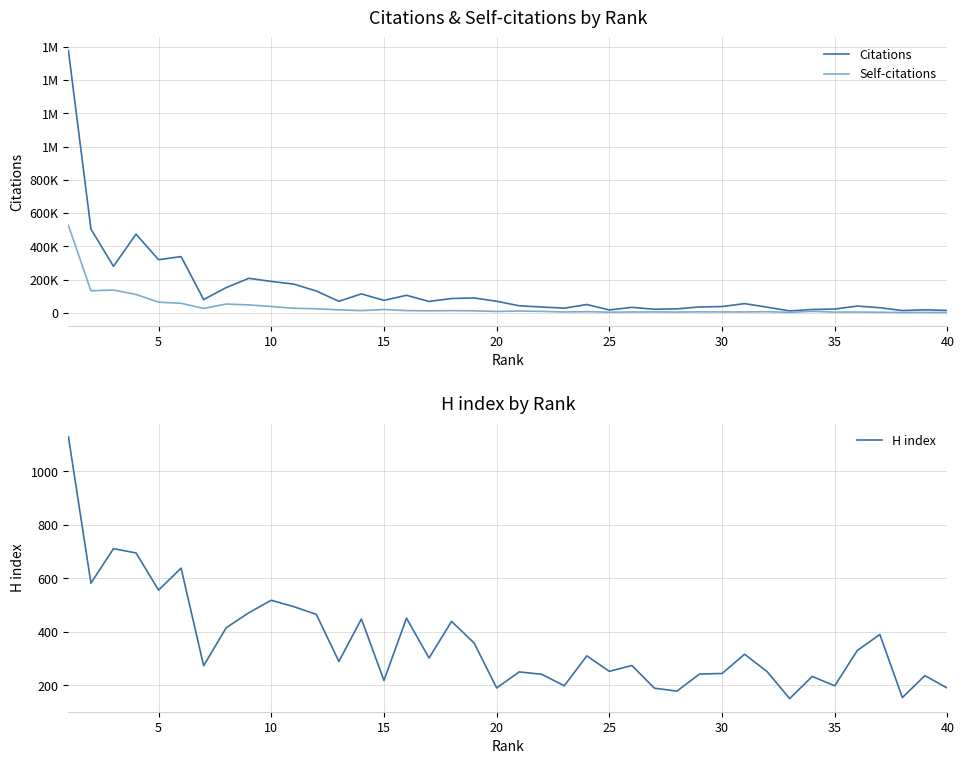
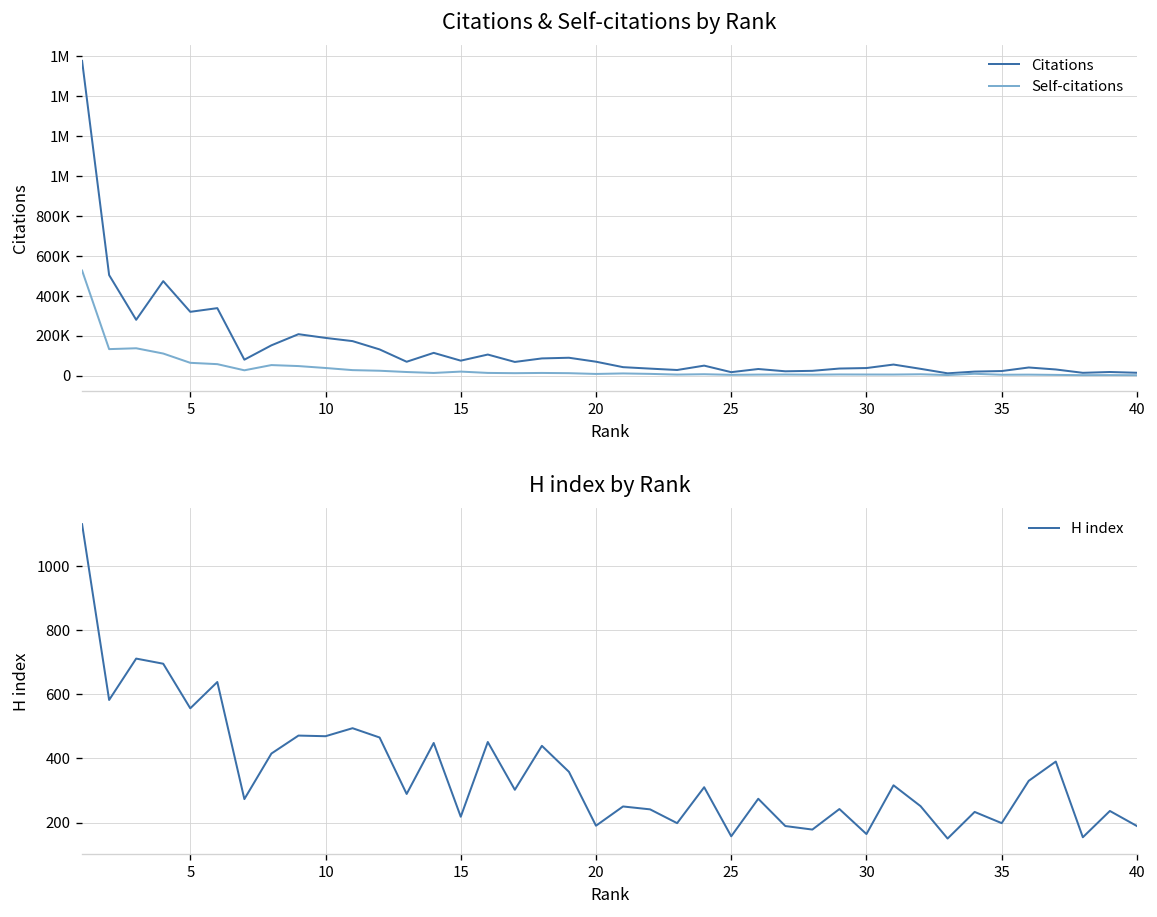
  {
    "H index by Rank": {
      "5": 560,
-     "10": 520,
+     "10": 470,
      "15": 220,
      "20": 190,
-     "25": 250,
-     "30": 240,
+     "25": 160,
+     "30": 160,
      "35": 200,
      "40": 190
    }
  }
